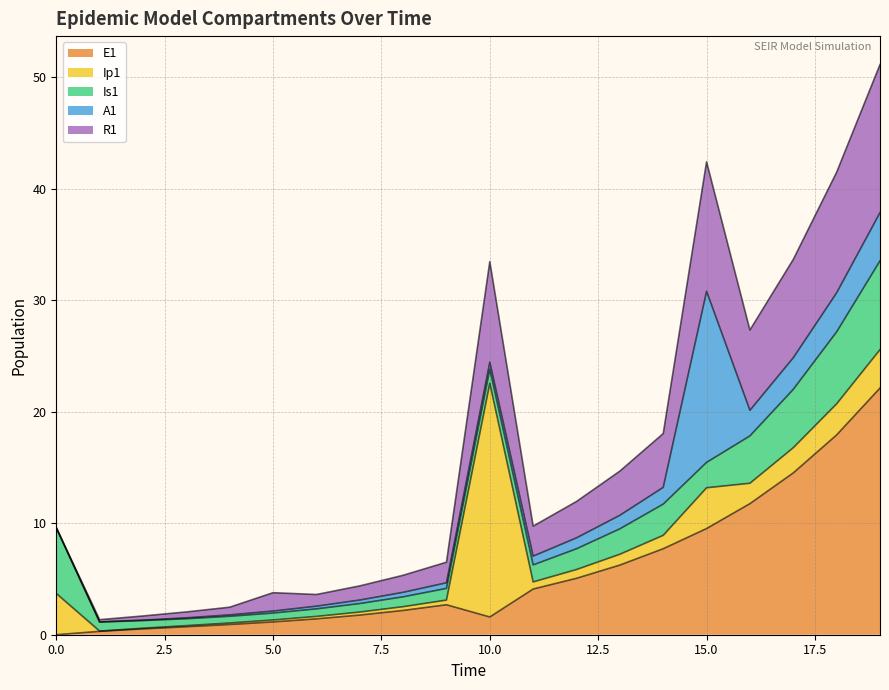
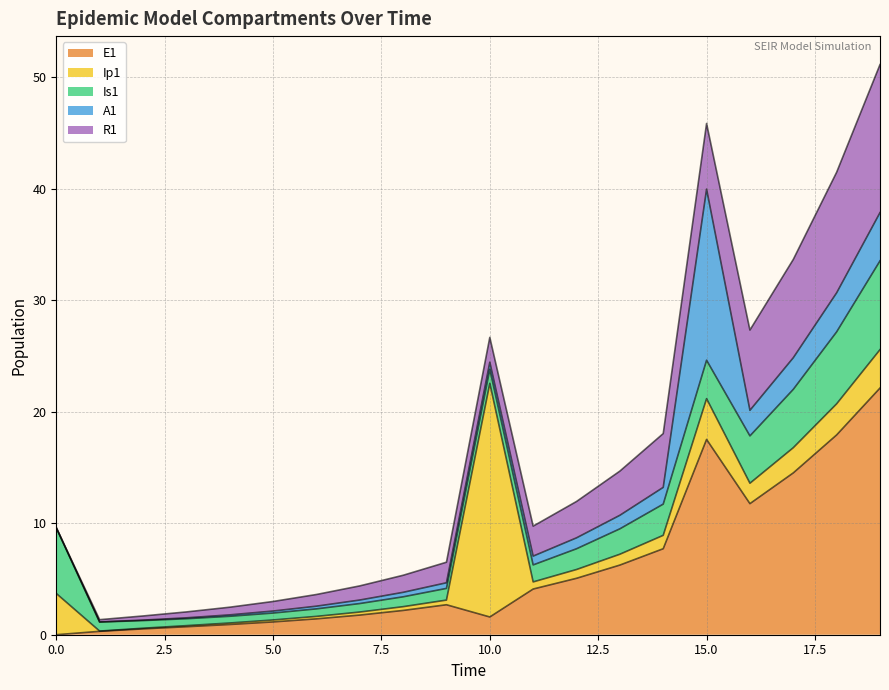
  {
    "E1": {
      "0.0": 0.0,
      "10.0": 1.6,
-     "15.0": 9.5
+     "15.0": 17.5
    },
    "Ip1": {
      "0.0": 3.7,
      "10.0": 21.0,
      "15.0": 3.7
    },
    "Is1": {
      "10.0": 1.3,
-     "15.0": 2.3
+     "15.0": 3.4
    },
    "A1": {
      "10.0": 0.6,
      "15.0": 15.3
    },
    "R1": {
-     "5.0": 1.6,
-     "10.0": 9.0,
-     "15.0": 11.6
+     "5.0": 0.9,
+     "10.0": 2.2,
+     "15.0": 5.9
    }
  }
